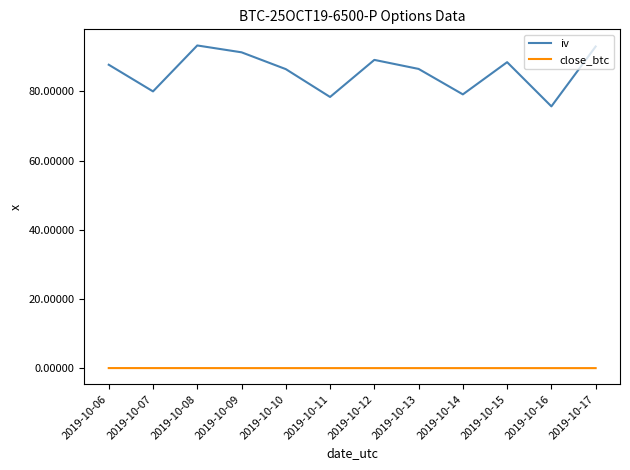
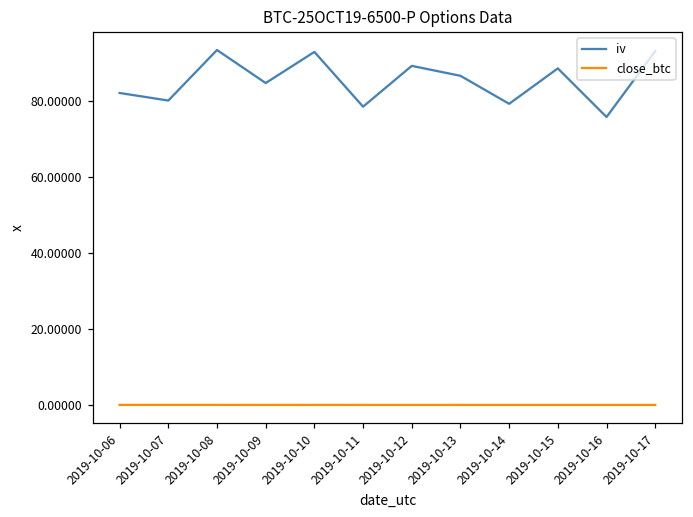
  {
    "iv": {
-     "2019-10-06": 88,
+     "2019-10-06": 82,
      "2019-10-07": 80,
      "2019-10-08": 93,
-     "2019-10-09": 91,
-     "2019-10-10": 86,
+     "2019-10-09": 85,
+     "2019-10-10": 93,
      "2019-10-11": 78,
      "2019-10-12": 89,
      "2019-10-13": 87,
      "2019-10-14": 79,
      "2019-10-15": 88,
      "2019-10-16": 76
    },
    "close_btc": {
      "2019-10-06": 0,
      "2019-10-07": 0,
      "2019-10-08": 0,
      "2019-10-09": 0,
      "2019-10-10": 0,
      "2019-10-11": 0,
      "2019-10-12": 0,
      "2019-10-13": 0,
      "2019-10-14": 0,
      "2019-10-15": 0,
      "2019-10-16": 0,
      "2019-10-17": 0
    }
  }
